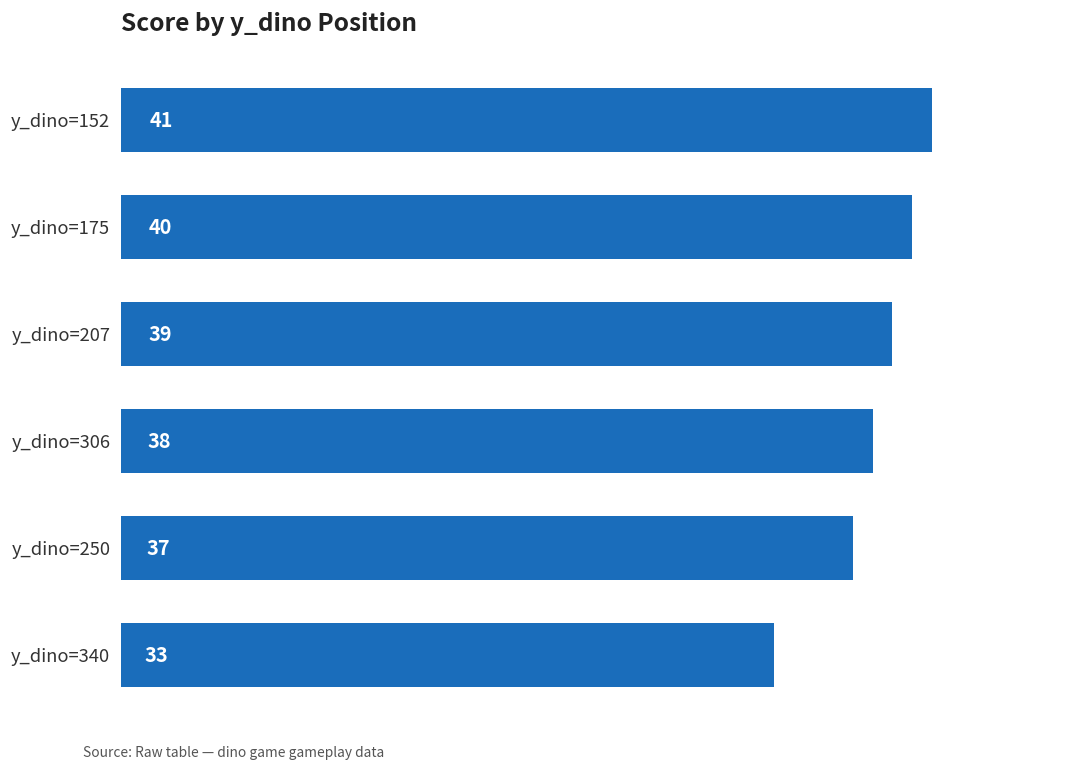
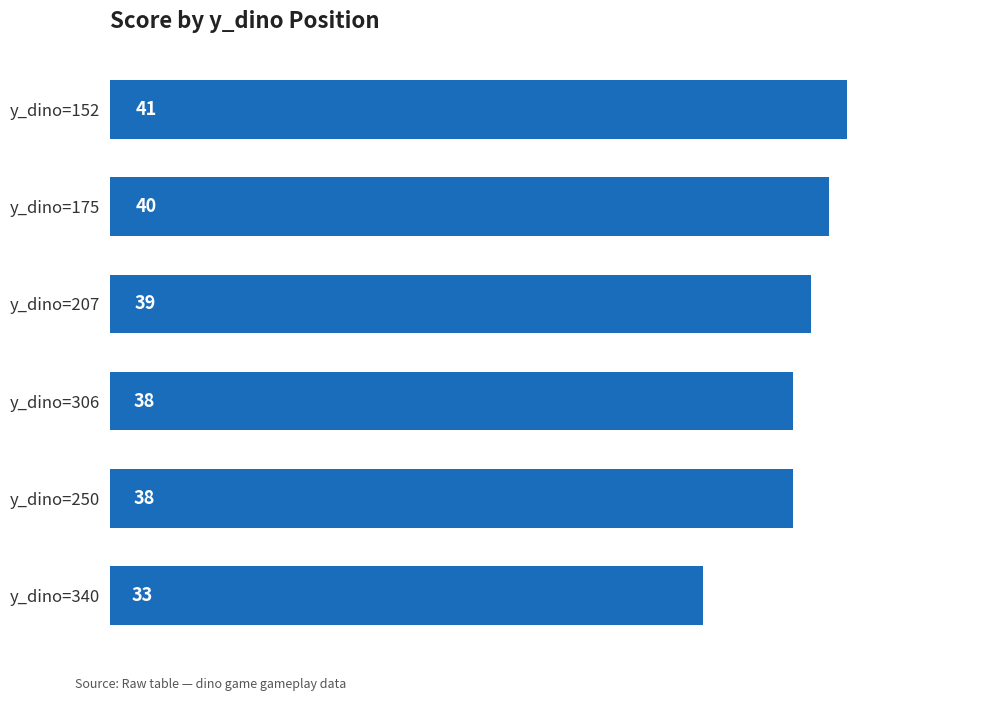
  {
    "y_dino=152": 41,
    "y_dino=175": 40,
    "y_dino=207": 39,
    "y_dino=306": 38,
-   "y_dino=250": 37,
+   "y_dino=250": 38,
    "y_dino=340": 33
  }
